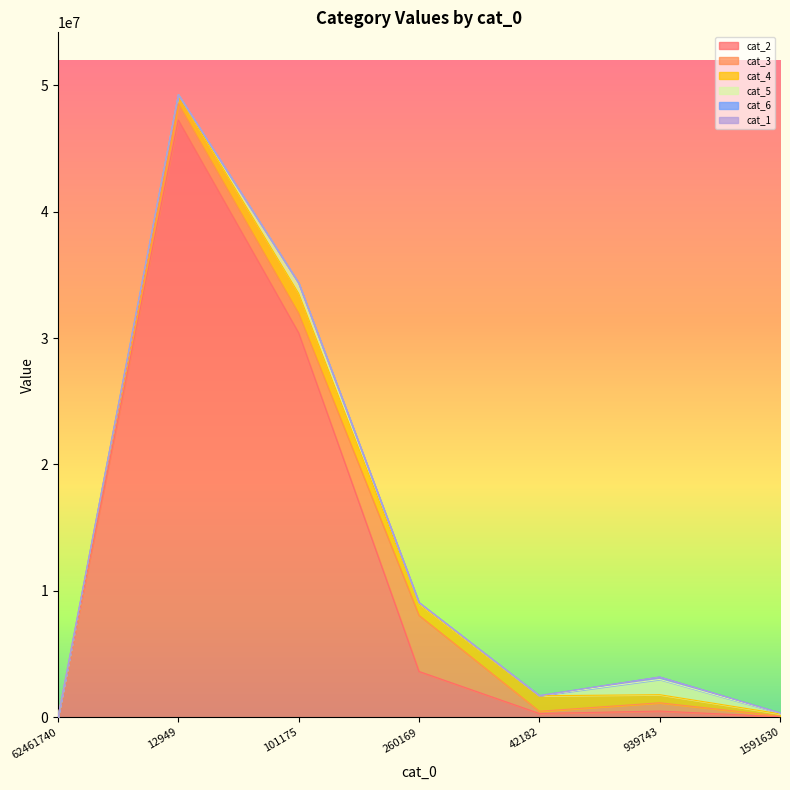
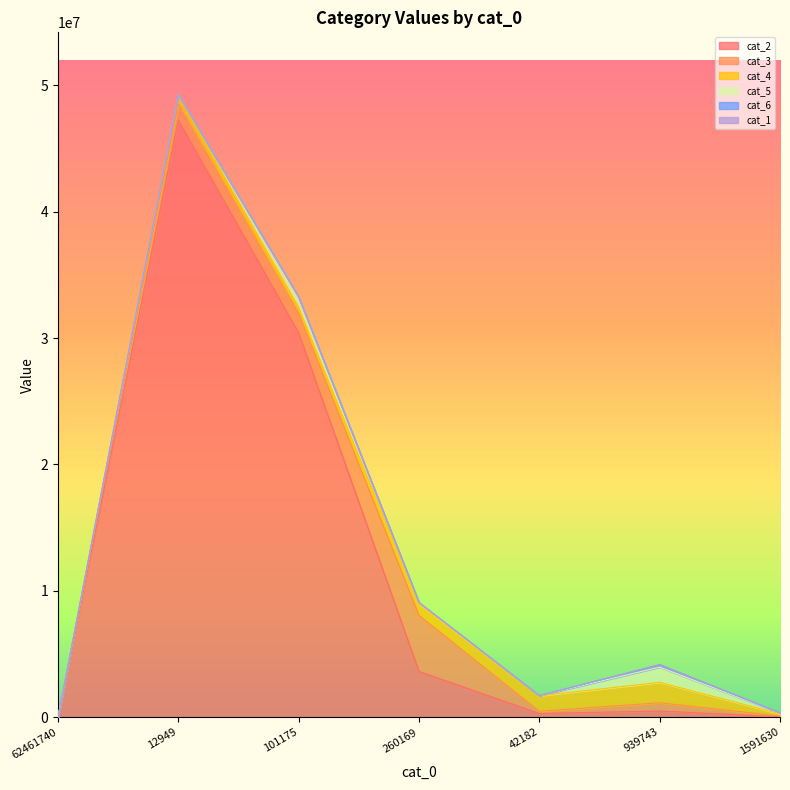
  {
    "cat_4": {
-     "101175": 1600000,
-     "939743": 600000
+     "101175": 500000,
+     "939743": 1600000
    }
  }
